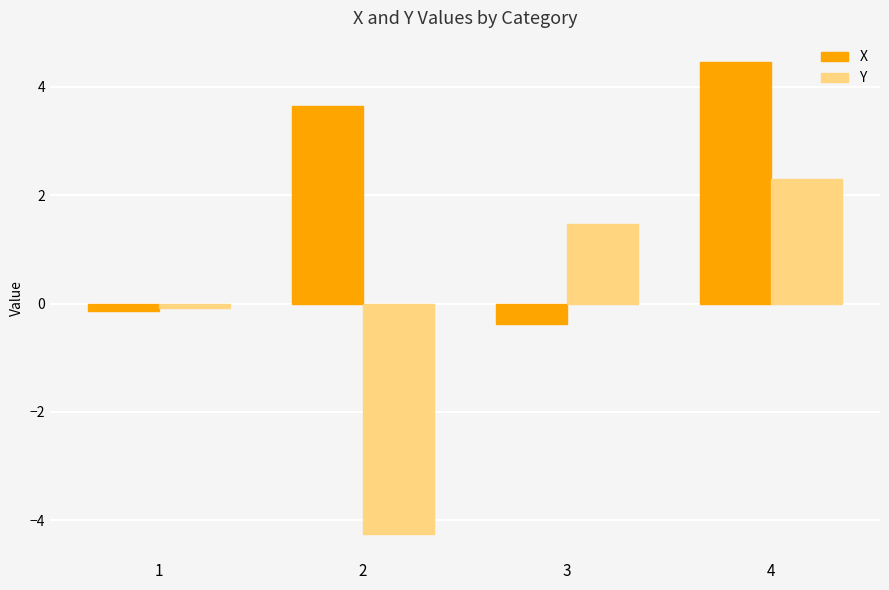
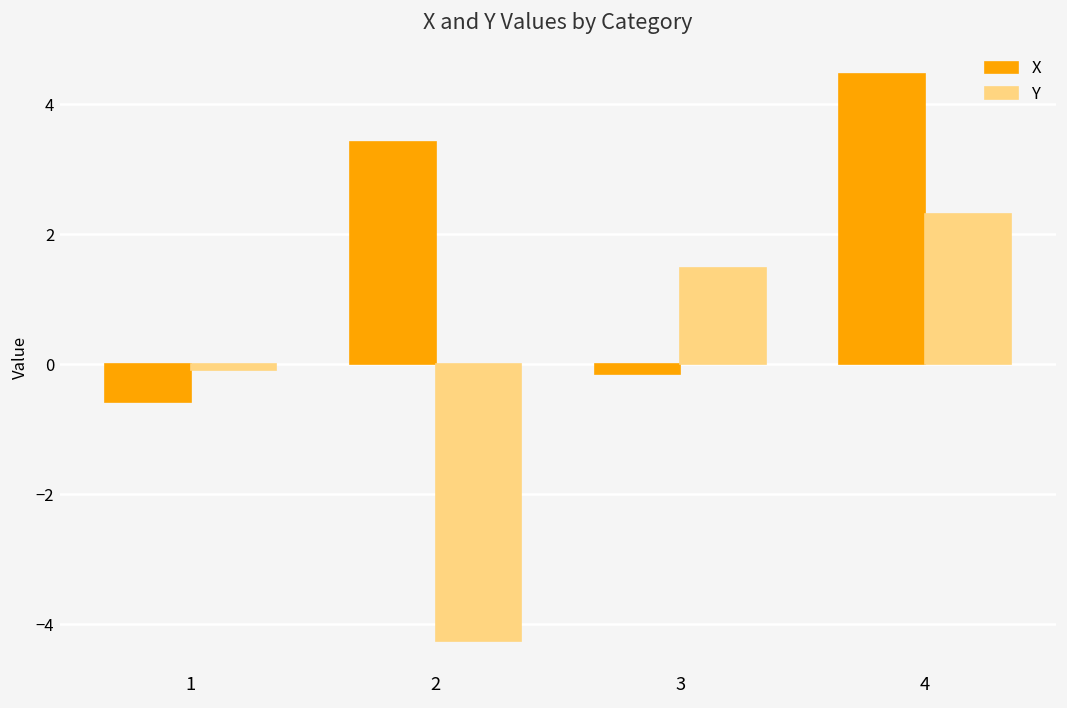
  {
    "X": {
-     "1": -0.1,
-     "2": 3.6,
-     "3": -0.4,
+     "1": -0.6,
+     "2": 3.4,
+     "3": -0.1,
      "4": 4.5
    },
    "Y": {
      "1": -0.1,
      "2": -4.3,
      "3": 1.5,
      "4": 2.3
    }
  }
